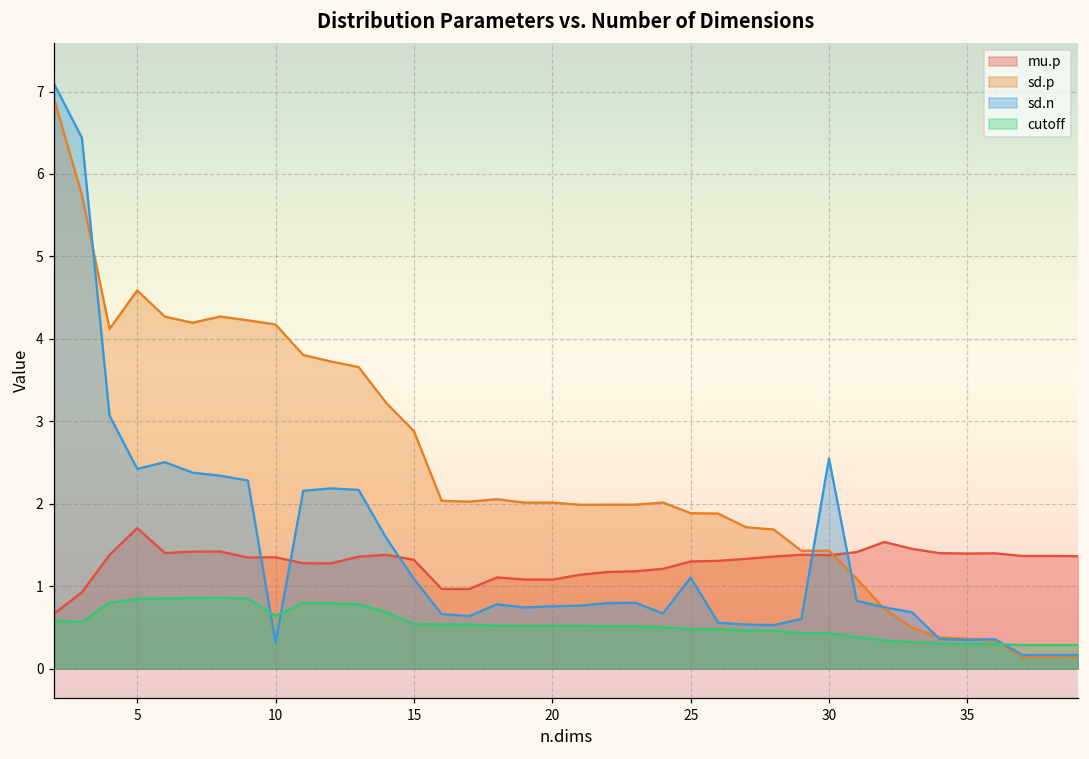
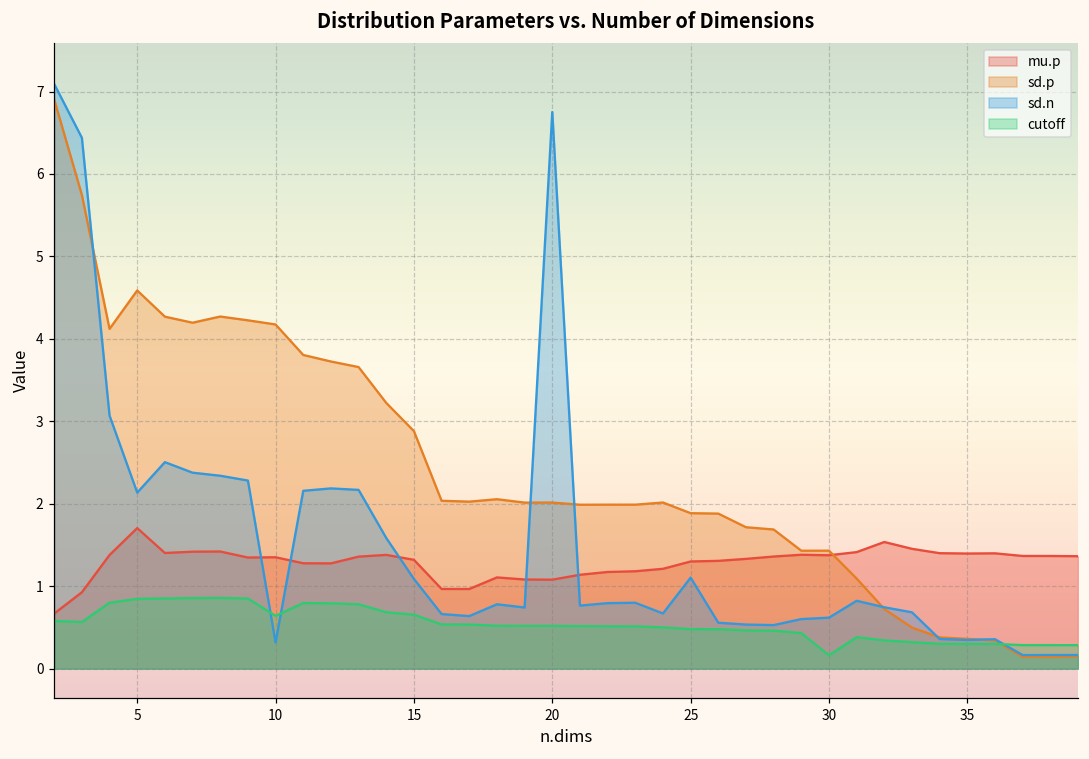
  {
    "sd.n": {
-     "5": 2.4,
+     "5": 2.1,
      "10": 0.3,
      "15": 1.1,
-     "20": 0.8,
+     "20": 6.8,
      "25": 1.1,
-     "30": 2.5
+     "30": 0.6
    },
    "cutoff": {
      "5": 0.8,
      "10": 0.6,
-     "15": 0.5,
+     "15": 0.7,
      "20": 0.5,
      "25": 0.5,
-     "30": 0.4,
+     "30": 0.2,
      "35": 0.3
    }
  }
